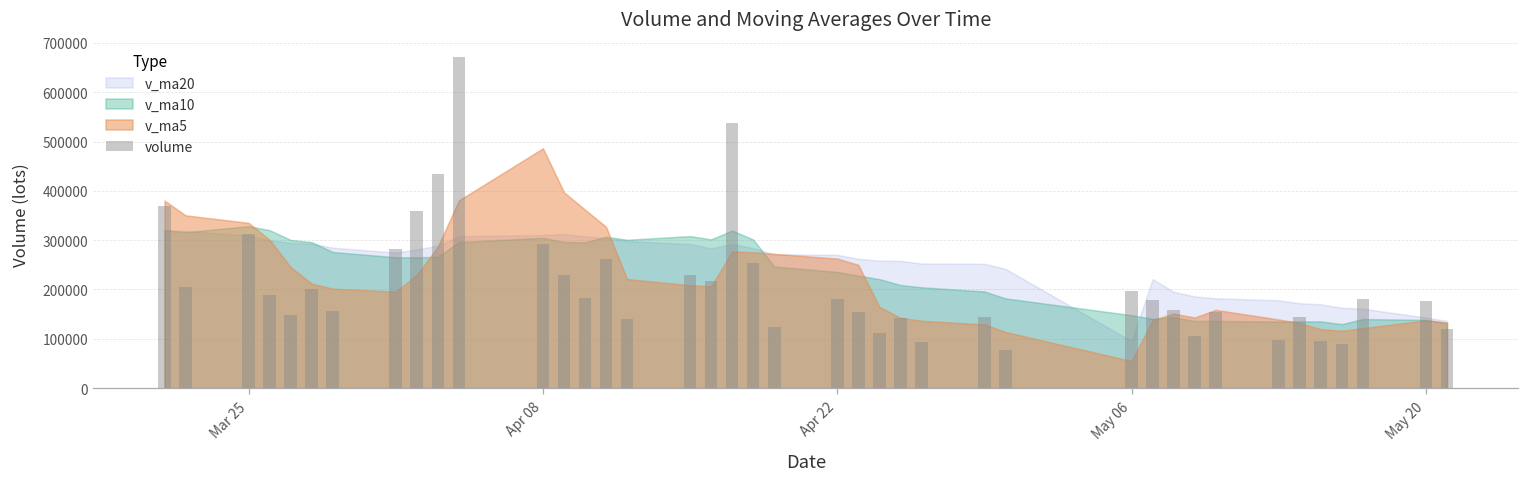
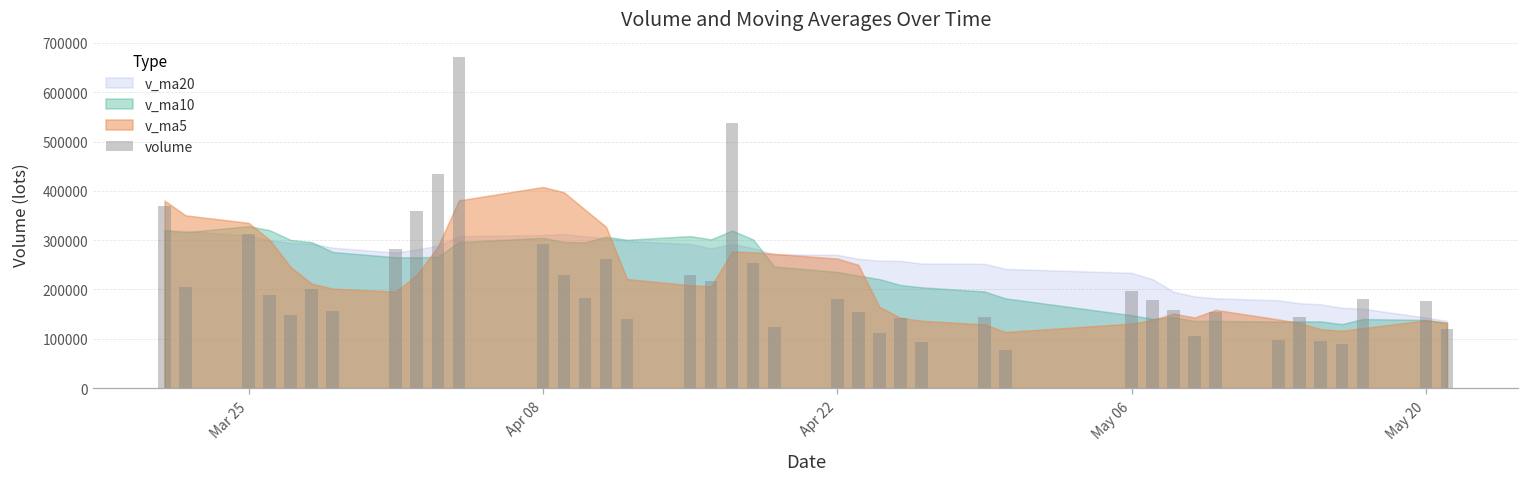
  {
    "v_ma20": {
      "Mar 25": 310000,
      "Apr 22": 270000,
-     "May 06": 100000
+     "May 06": 230000
    },
    "v_ma5": {
      "Mar 25": 330000,
-     "Apr 08": 490000,
+     "Apr 08": 410000,
      "Apr 22": 260000,
-     "May 06": 50000
+     "May 06": 130000
    }
  }
